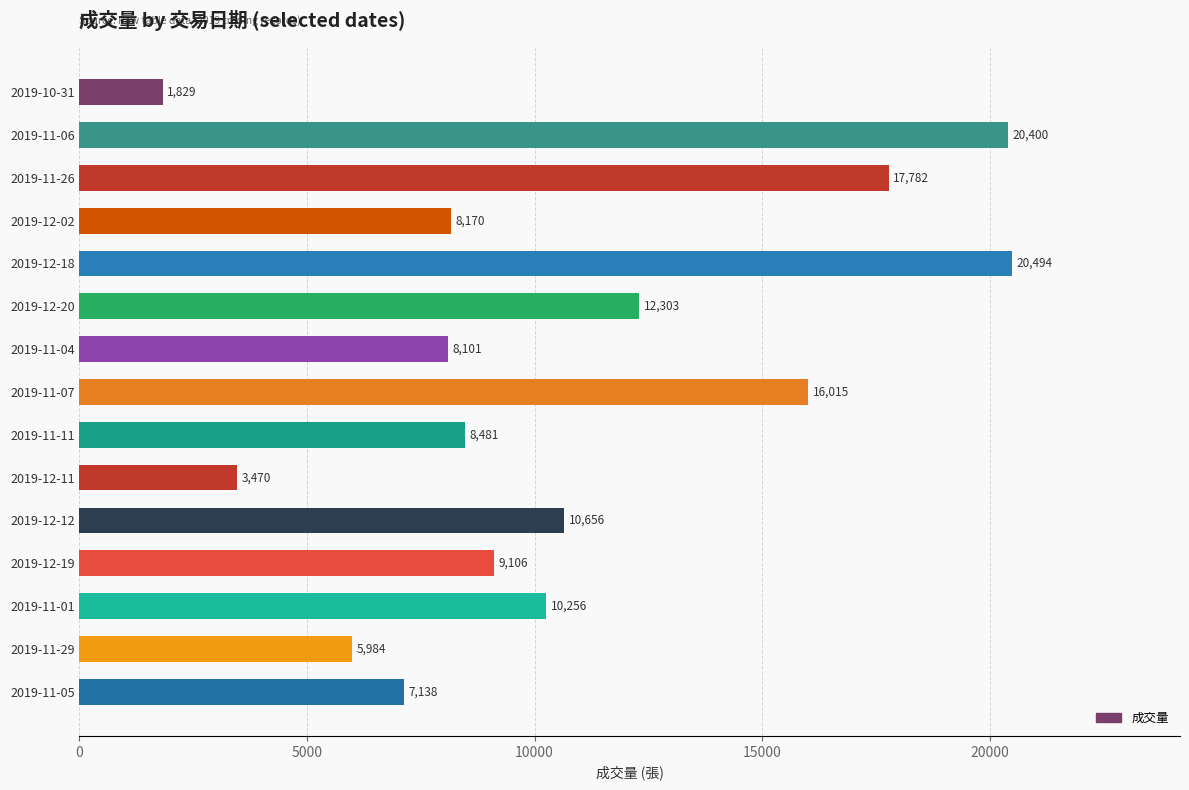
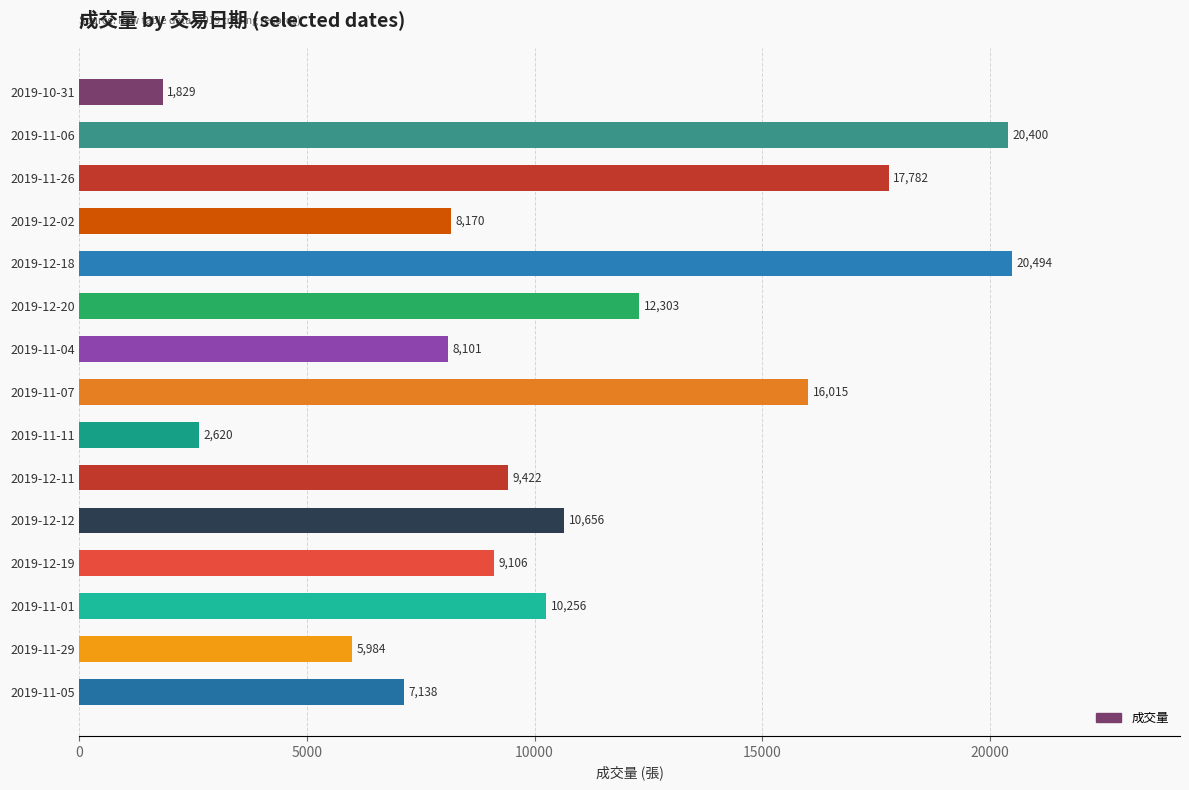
  {
    "2019-10-31": "1,829",
    "2019-11-06": "20,400",
    "2019-11-26": "17,782",
    "2019-12-02": "8,170",
    "2019-12-18": "20,494",
    "2019-12-20": "12,303",
    "2019-11-04": "8,101",
    "2019-11-07": "16,015",
-   "2019-11-11": "8,481",
-   "2019-12-11": "3,470",
+   "2019-11-11": "2,620",
+   "2019-12-11": "9,422",
    "2019-12-12": "10,656",
    "2019-12-19": "9,106",
    "2019-11-01": "10,256",
    "2019-11-29": "5,984",
    "2019-11-05": "7,138"
  }
